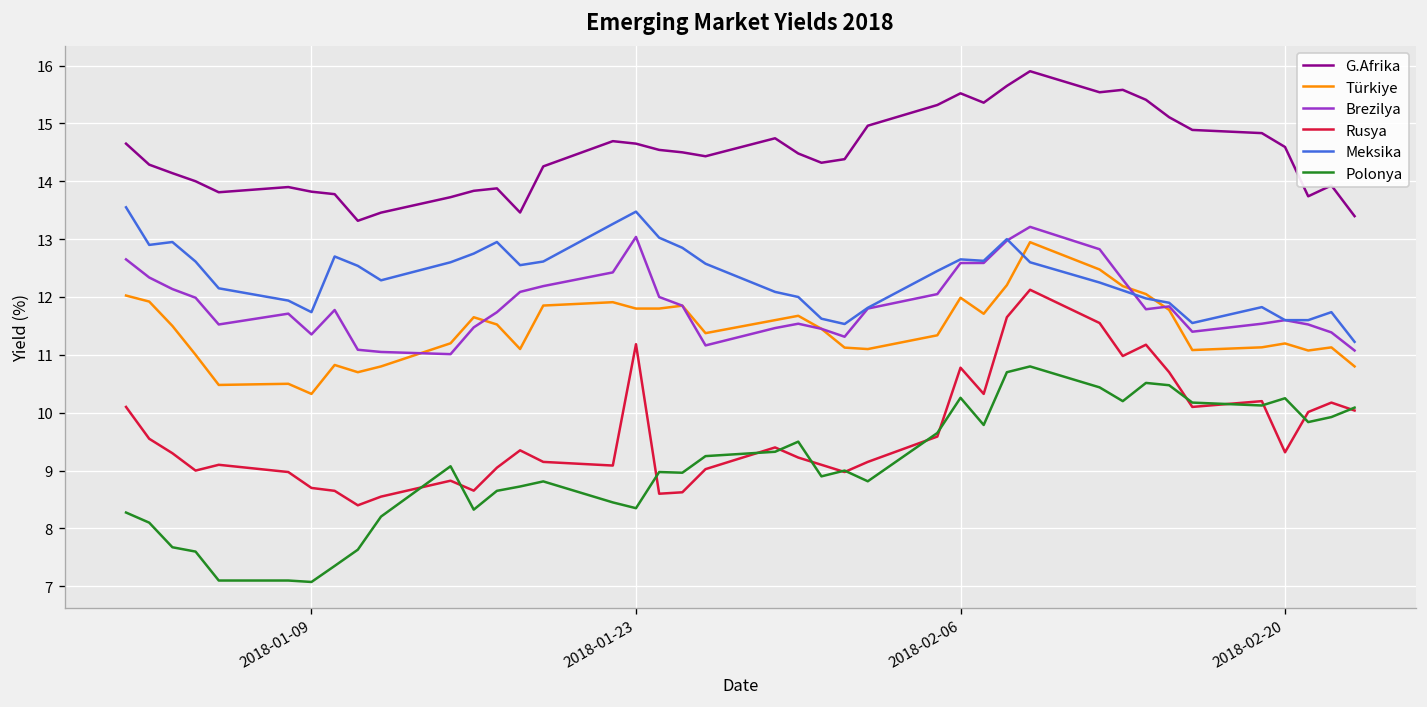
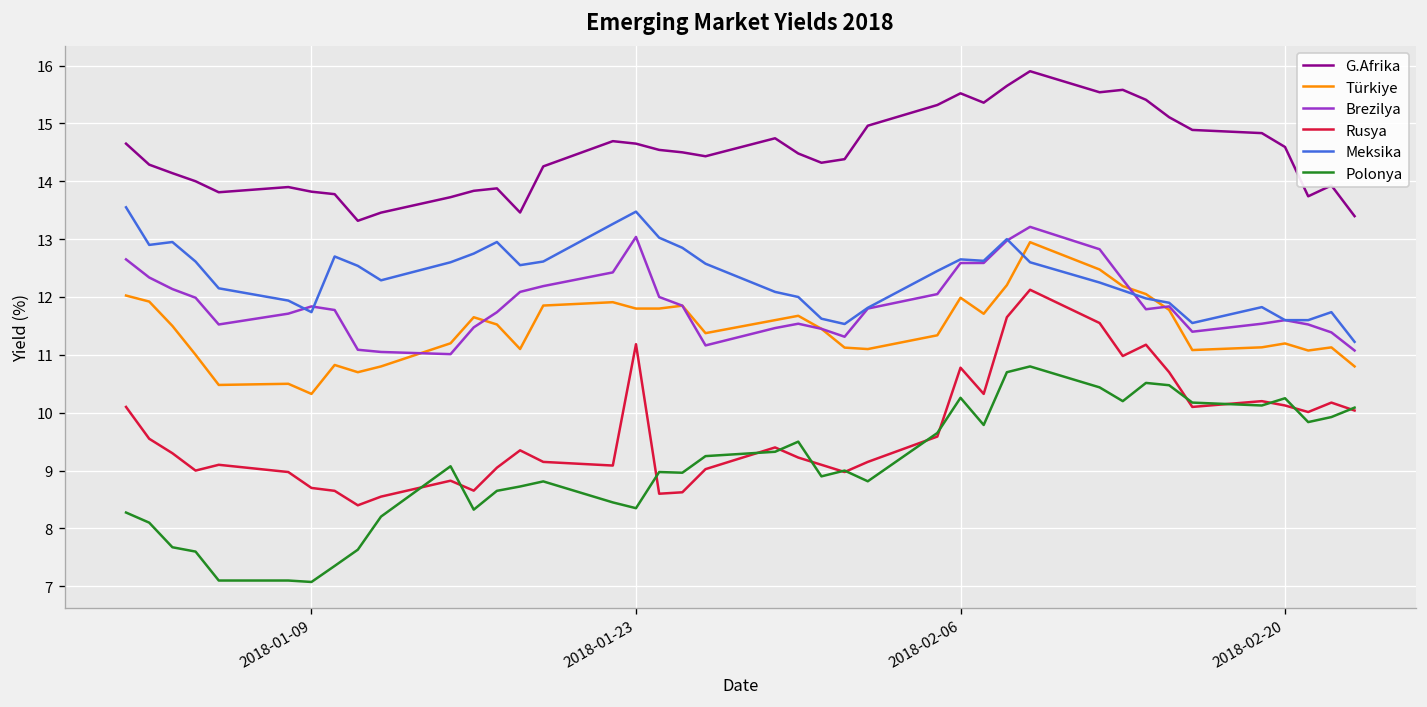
  {
    "G.Afrika": {
      "2018-01-09": 13.8,
      "2018-01-23": 14.7,
      "2018-02-06": 15.5,
      "2018-02-20": 14.6
    },
    "Türkiye": {
      "2018-01-09": 10.3,
      "2018-01-23": 11.8,
      "2018-02-06": 12.0,
      "2018-02-20": 11.2
    },
    "Brezilya": {
-     "2018-01-09": 11.4,
+     "2018-01-09": 11.8,
      "2018-01-23": 13.0,
      "2018-02-06": 12.6
    },
    "Rusya": {
      "2018-01-09": 8.7,
      "2018-01-23": 11.2,
      "2018-02-06": 10.8,
-     "2018-02-20": 9.3
+     "2018-02-20": 10.1
    },
    "Meksika": {
      "2018-01-09": 11.7,
      "2018-01-23": 13.5,
      "2018-02-06": 12.7
    },
    "Polonya": {
      "2018-01-09": 7.1,
      "2018-01-23": 8.4,
      "2018-02-06": 10.3,
      "2018-02-20": 10.3
    }
  }
